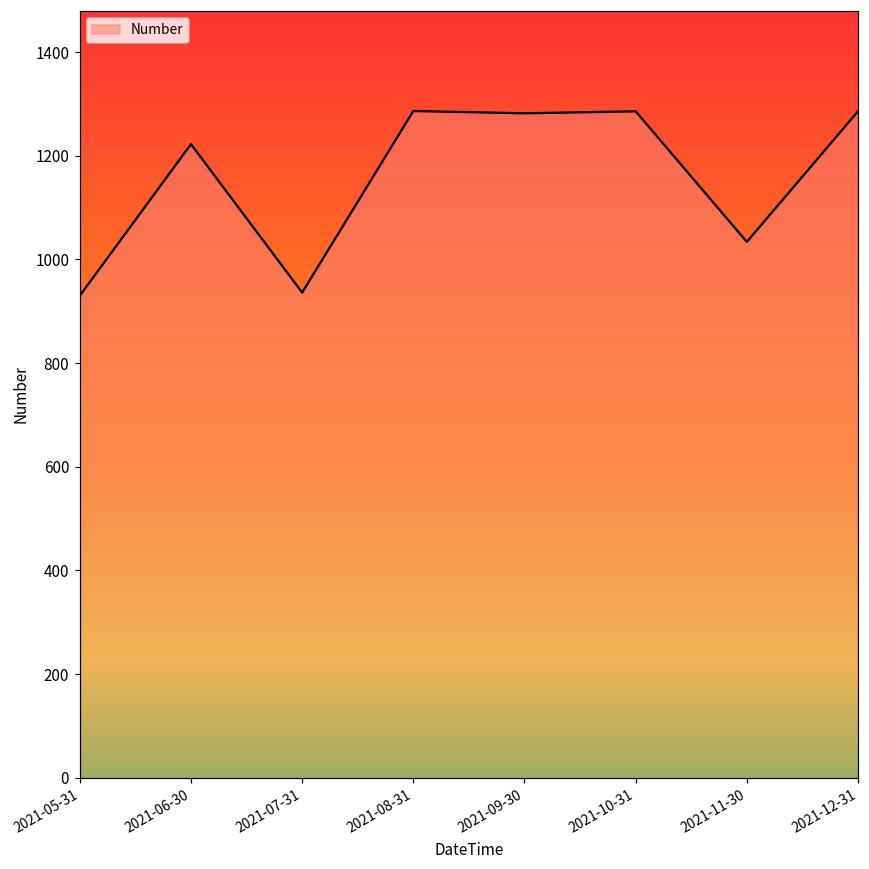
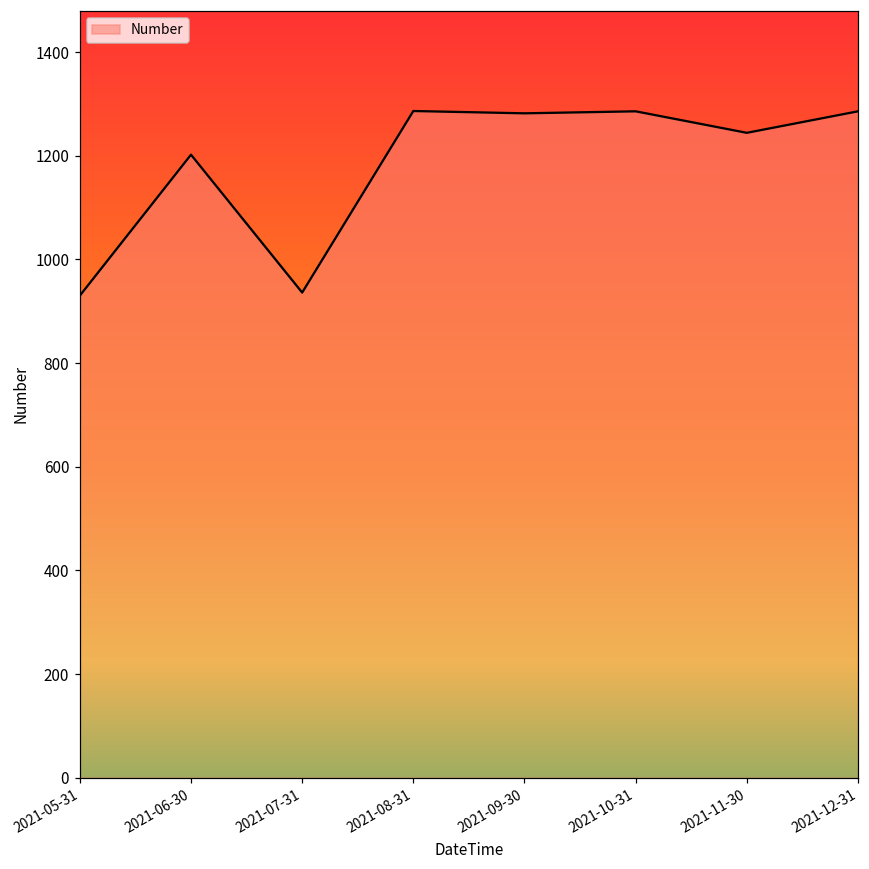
  {
    "2021-05-31": 930,
-   "2021-06-30": 1220,
+   "2021-06-30": 1200,
    "2021-07-31": 940,
    "2021-08-31": 1290,
    "2021-09-30": 1280,
    "2021-10-31": 1290,
-   "2021-11-30": 1030,
+   "2021-11-30": 1240,
    "2021-12-31": 1290
  }
